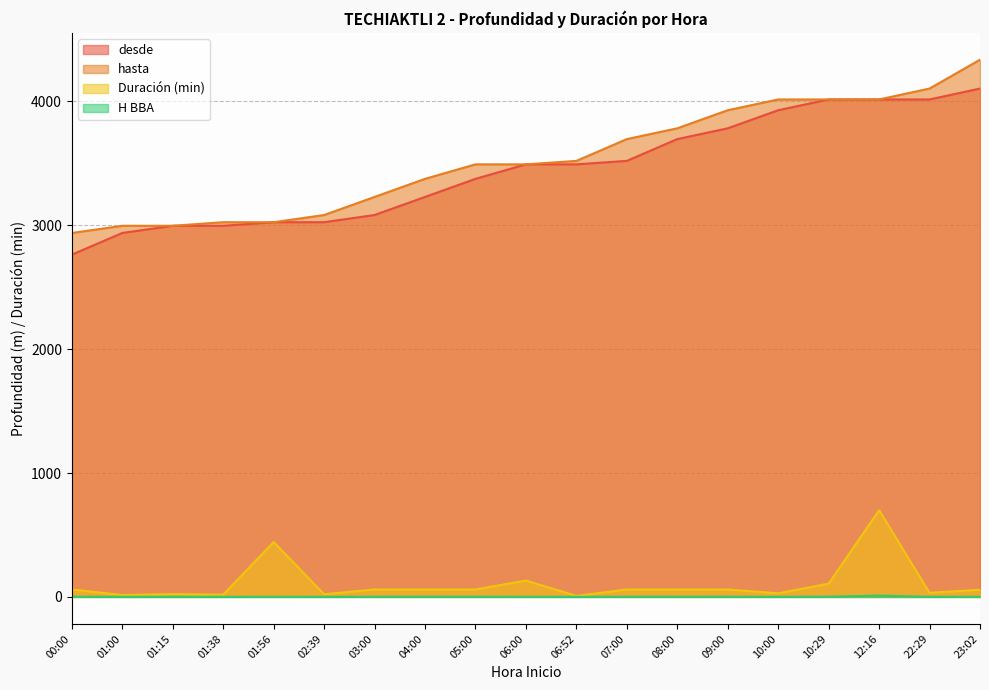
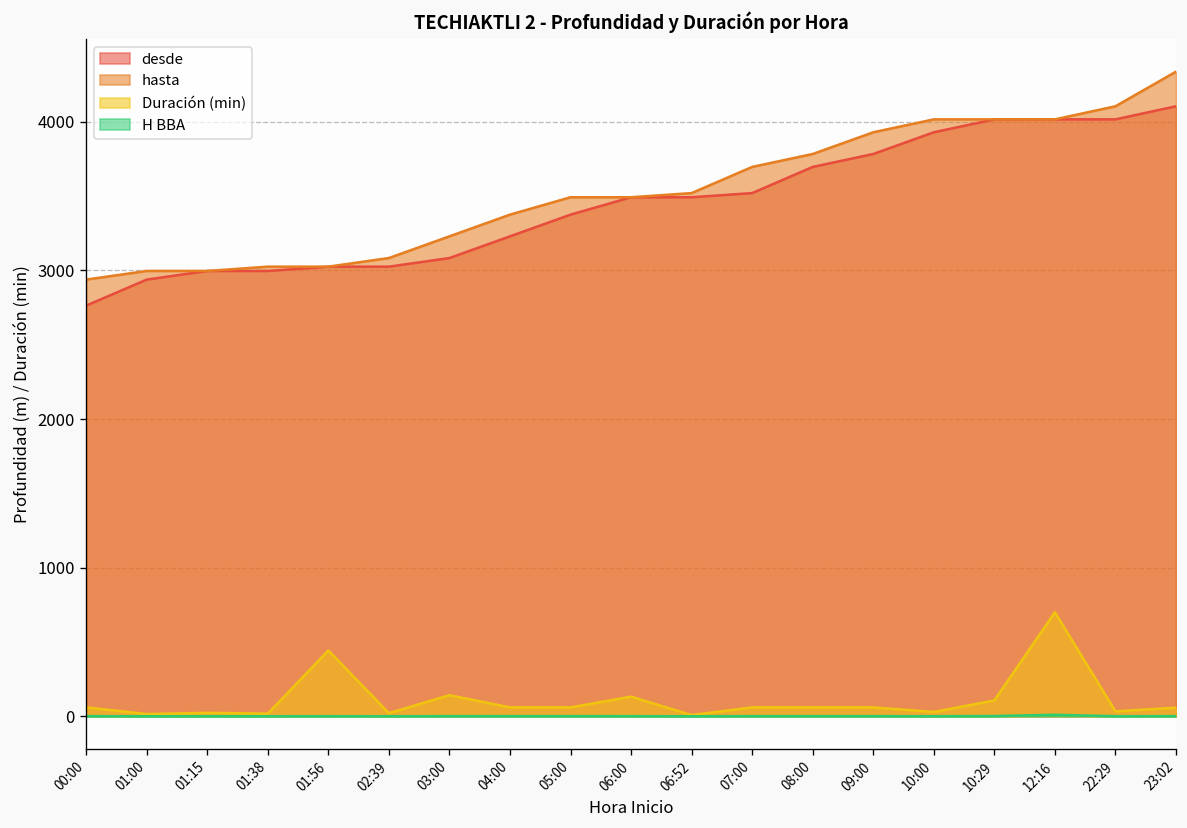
  {
    "Duración (min)": {
      "00:00": 60,
      "01:15": 20,
      "01:56": 440,
      "02:39": 20,
-     "03:00": 60,
+     "03:00": 140,
      "04:00": 60,
      "05:00": 60,
      "06:00": 130,
      "07:00": 60,
      "08:00": 60,
      "09:00": 60,
      "10:00": 30,
      "10:29": 110,
      "12:16": 700,
      "22:29": 30,
      "23:02": 60
    },
    "H BBA": {
      "00:00": 0,
      "01:15": 0,
      "01:56": 0,
      "02:39": 0,
      "03:00": 0,
      "04:00": 0,
      "05:00": 0,
      "06:00": 0,
      "07:00": 0,
      "08:00": 0,
      "09:00": 0,
      "10:00": 0,
      "10:29": 0,
      "12:16": 10,
      "22:29": 0,
      "23:02": 0
    }
  }
